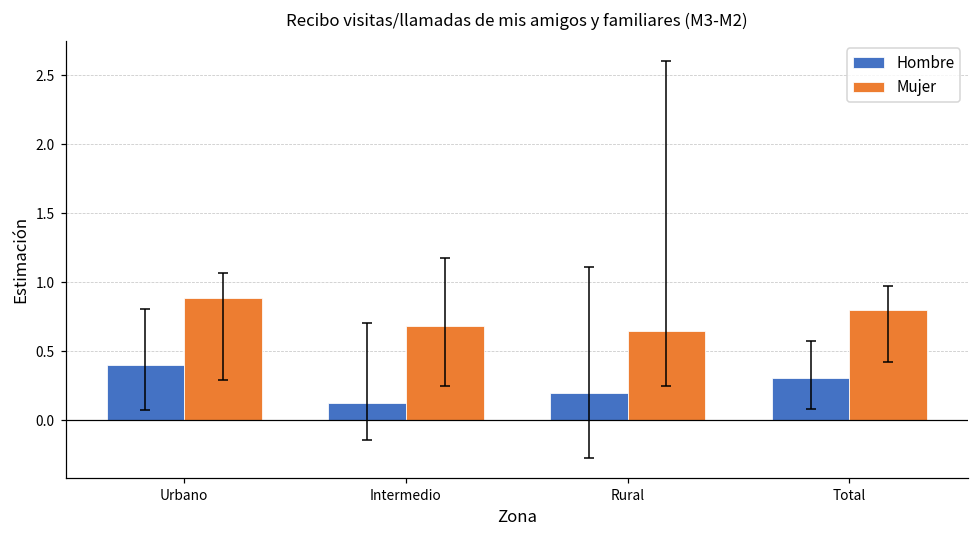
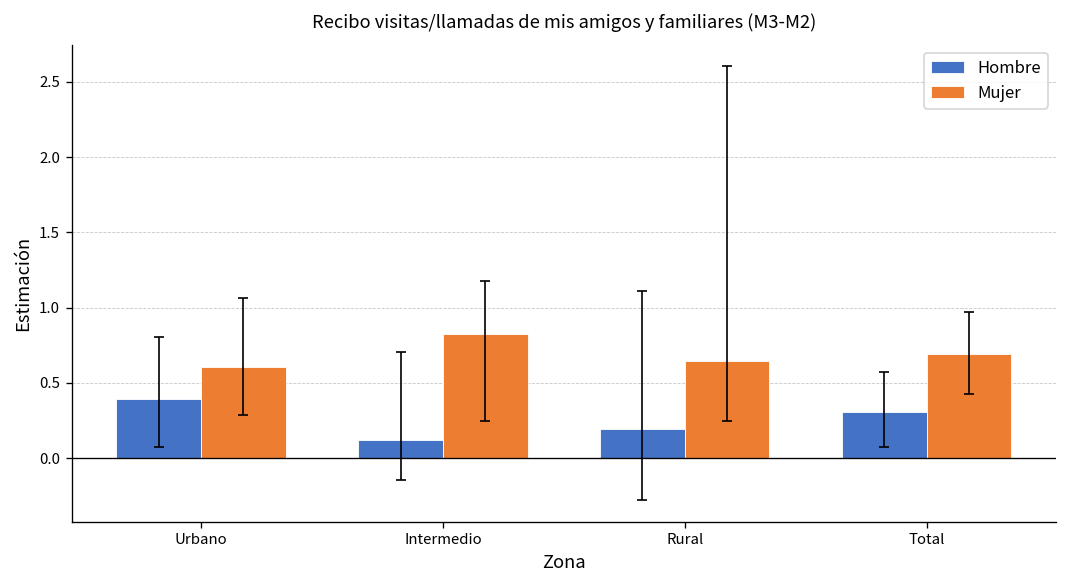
  {
    "Hombre": {
      "Urbano": 0.40,
      "Intermedio": 0.12,
      "Rural": 0.20,
      "Total": 0.30
    },
    "Mujer": {
-     "Urbano": 0.89,
-     "Intermedio": 0.68,
+     "Urbano": 0.61,
+     "Intermedio": 0.83,
      "Rural": 0.65,
-     "Total": 0.80
+     "Total": 0.69
    }
  }
